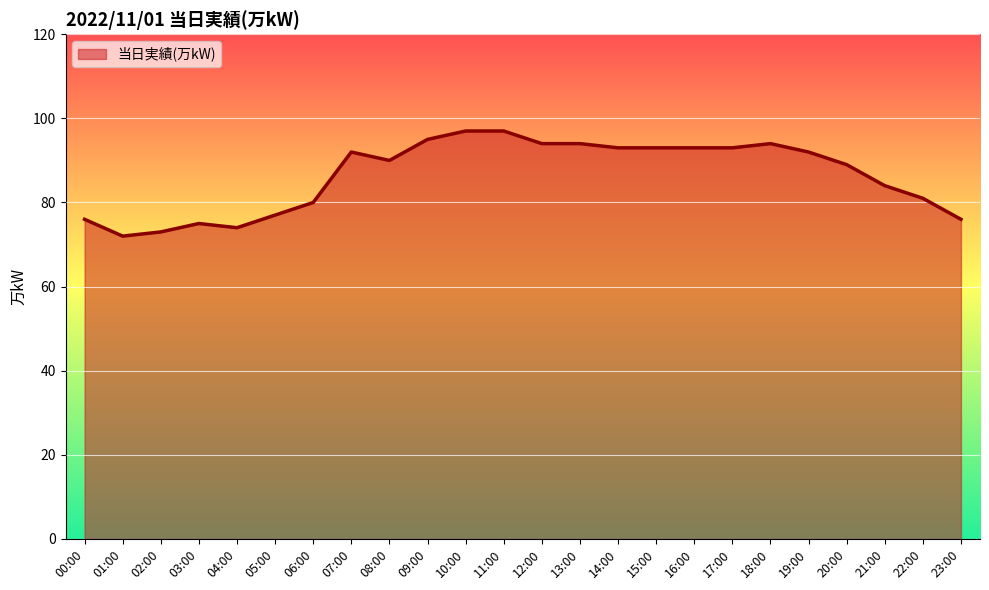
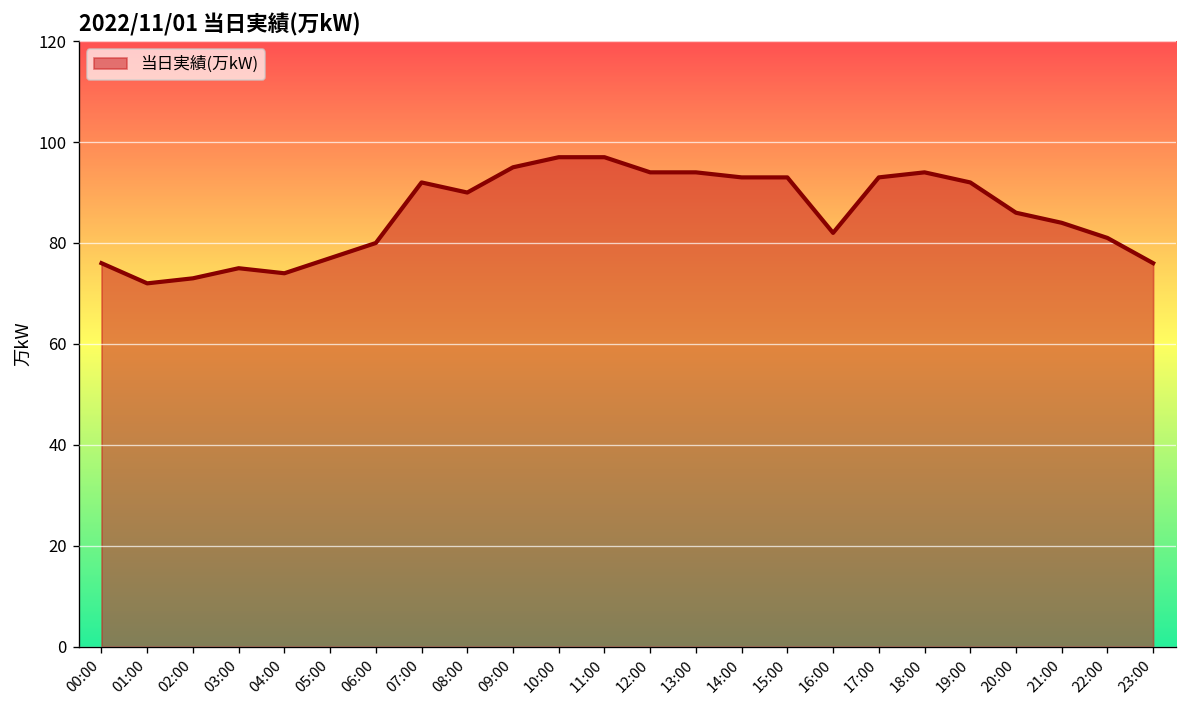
  {
    "00:00": 76,
    "01:00": 72,
    "02:00": 73,
    "03:00": 75,
    "04:00": 74,
    "05:00": 77,
    "06:00": 80,
    "07:00": 92,
    "08:00": 90,
    "09:00": 95,
    "10:00": 97,
    "11:00": 97,
    "12:00": 94,
    "13:00": 94,
    "14:00": 93,
    "15:00": 93,
-   "16:00": 93,
+   "16:00": 82,
    "17:00": 93,
    "18:00": 94,
    "19:00": 92,
-   "20:00": 89,
+   "20:00": 86,
    "21:00": 84,
    "22:00": 81,
    "23:00": 76
  }
